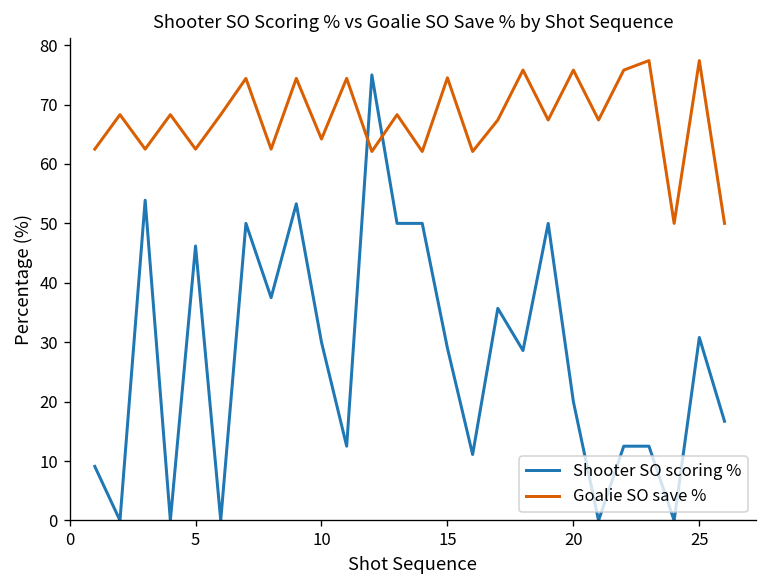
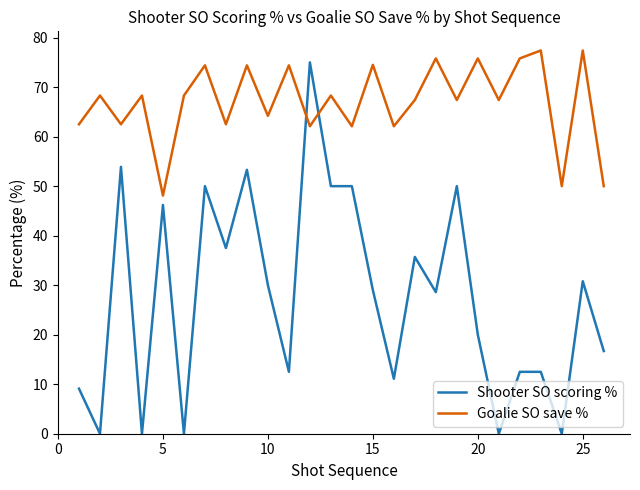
  {
    "Shooter SO scoring %": {
      "5": 46,
      "10": 30,
      "15": 29,
      "20": 20,
      "25": 31
    },
    "Goalie SO save %": {
-     "5": 63,
+     "5": 48,
      "10": 64,
      "15": 75,
      "20": 76,
      "25": 77
    }
  }
